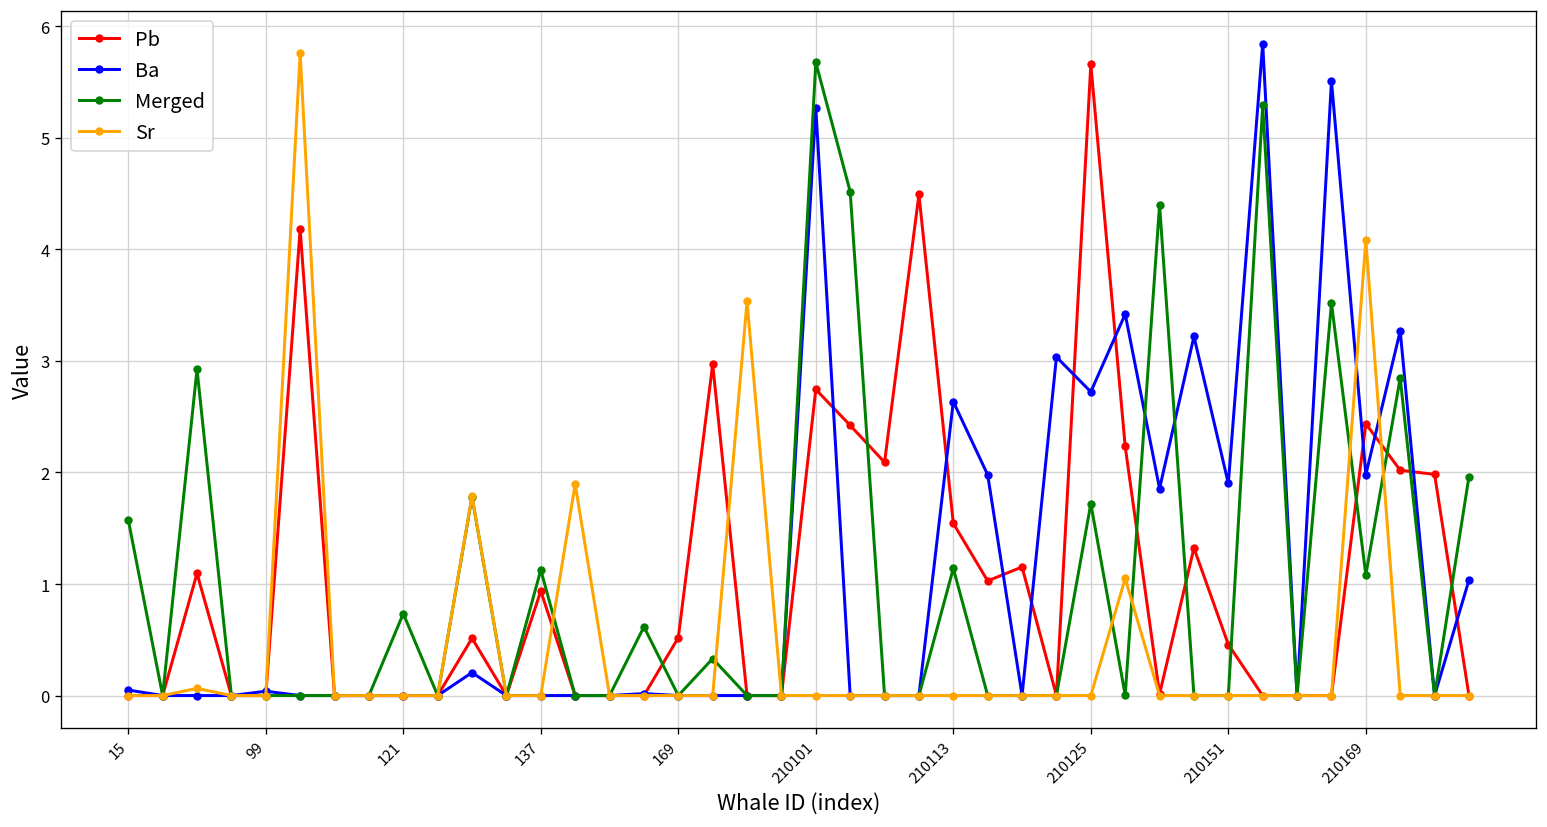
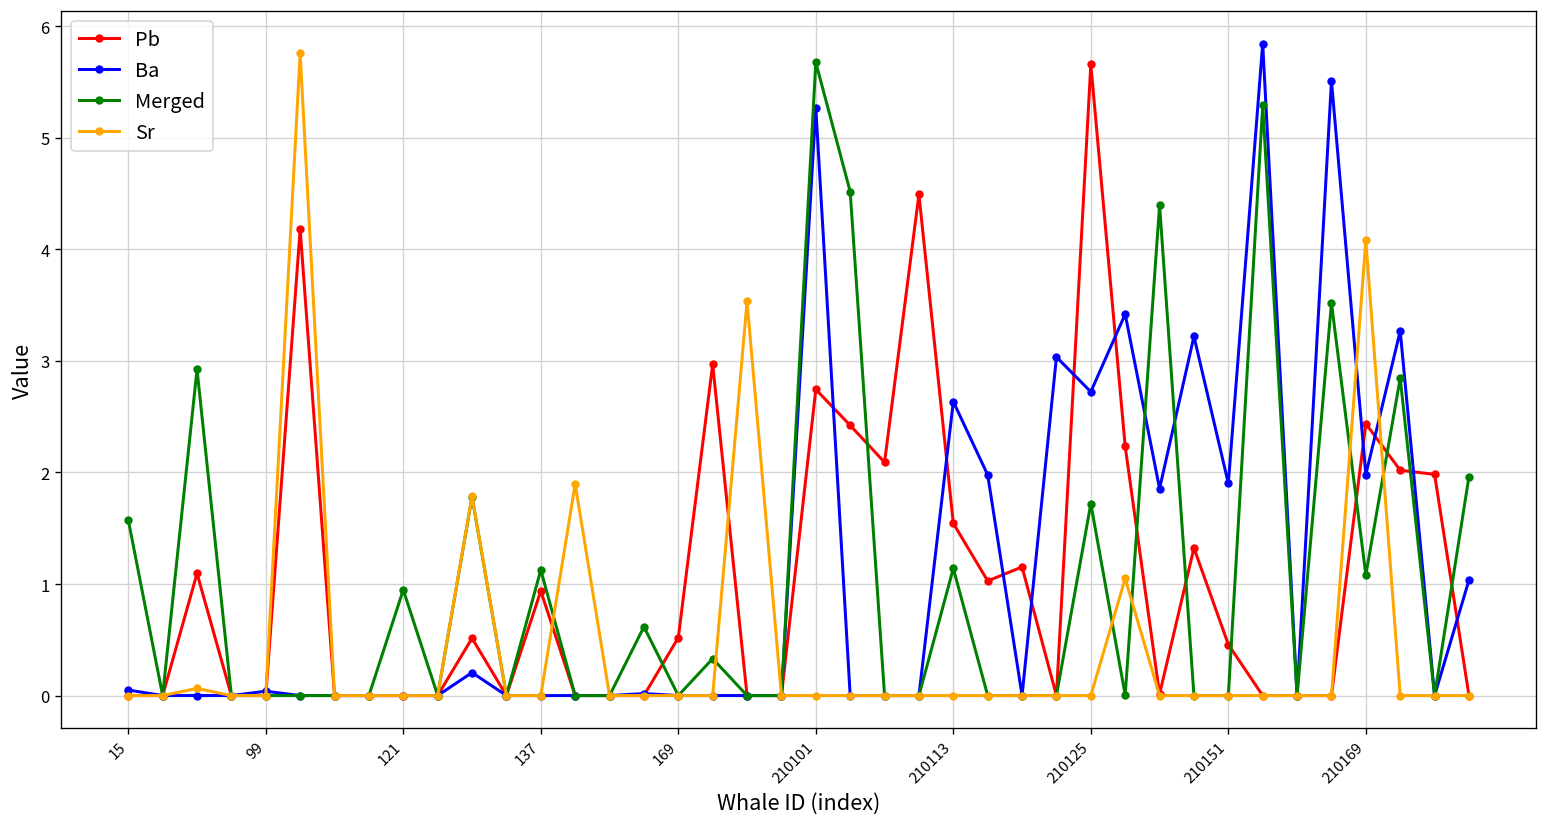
  {
    "Pb": {
      "137": 0.9,
      "169": 0.5,
      "210101": 2.7,
      "210113": 1.5,
      "210125": 5.7,
      "210151": 0.5,
      "210169": 2.4
    },
    "Ba": {
      "15": 0.0,
      "99": 0.0,
      "210101": 5.3,
      "210113": 2.6,
      "210125": 2.7,
      "210151": 1.9,
      "210169": 2.0
    },
    "Merged": {
      "15": 1.6,
-     "121": 0.7,
+     "121": 0.9,
      "137": 1.1,
      "210101": 5.7,
      "210113": 1.1,
      "210125": 1.7,
      "210169": 1.1
    },
    "Sr": {
      "210101": 0.0,
      "210113": 0.0,
      "210125": 0.0,
      "210169": 4.1
    }
  }
